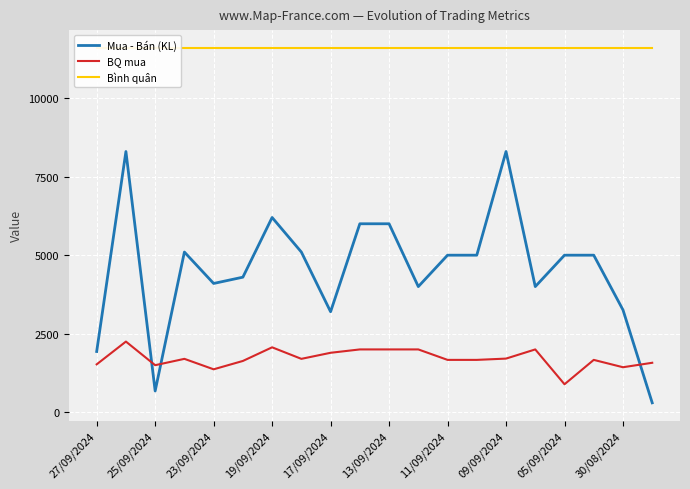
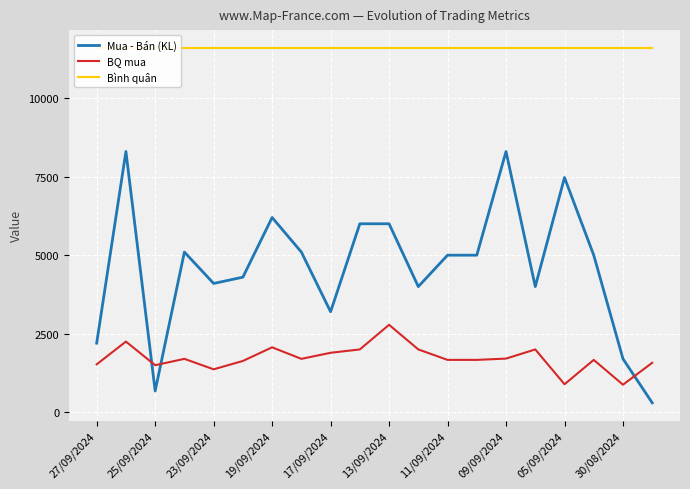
  {
    "Mua - Bán (KL)": {
-     "27/09/2024": 1900,
+     "27/09/2024": 2200,
      "25/09/2024": 700,
      "23/09/2024": 4100,
      "19/09/2024": 6200,
      "17/09/2024": 3200,
      "13/09/2024": 6000,
      "11/09/2024": 5000,
      "09/09/2024": 8300,
-     "05/09/2024": 5000,
-     "30/08/2024": 3300
+     "05/09/2024": 7500,
+     "30/08/2024": 1700
    },
    "BQ mua": {
      "27/09/2024": 1500,
      "25/09/2024": 1500,
      "23/09/2024": 1400,
      "19/09/2024": 2100,
      "17/09/2024": 1900,
-     "13/09/2024": 2000,
+     "13/09/2024": 2800,
      "11/09/2024": 1700,
      "09/09/2024": 1700,
      "05/09/2024": 900,
-     "30/08/2024": 1400
+     "30/08/2024": 900
    },
    "Bình quân": {
      "23/09/2024": 11600,
      "19/09/2024": 11600,
      "17/09/2024": 11600,
      "13/09/2024": 11600,
      "11/09/2024": 11600,
      "09/09/2024": 11600,
      "05/09/2024": 11600,
      "30/08/2024": 11600
    }
  }
